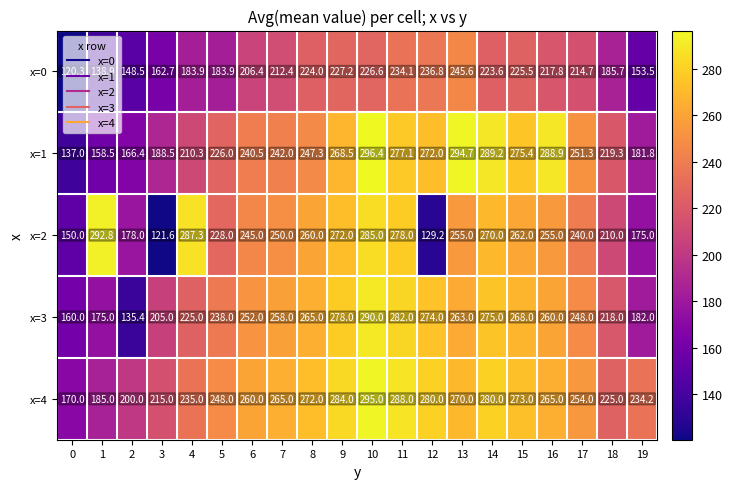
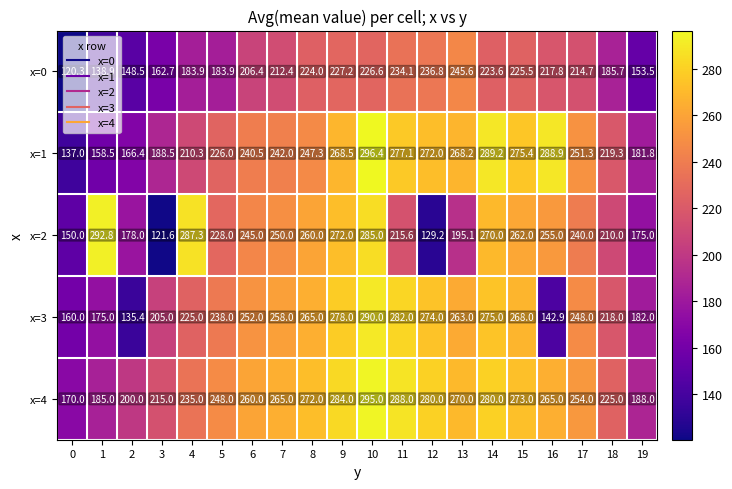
  {
    "x=1": {
-     "13": 294.7
+     "13": 268.2
    },
    "x=2": {
-     "11": 278.0,
-     "13": 255.0
+     "11": 215.6,
+     "13": 195.1
    },
    "x=3": {
-     "16": 260.0
+     "16": 142.9
    },
    "x=4": {
-     "19": 234.2
+     "19": 188.0
    }
  }
